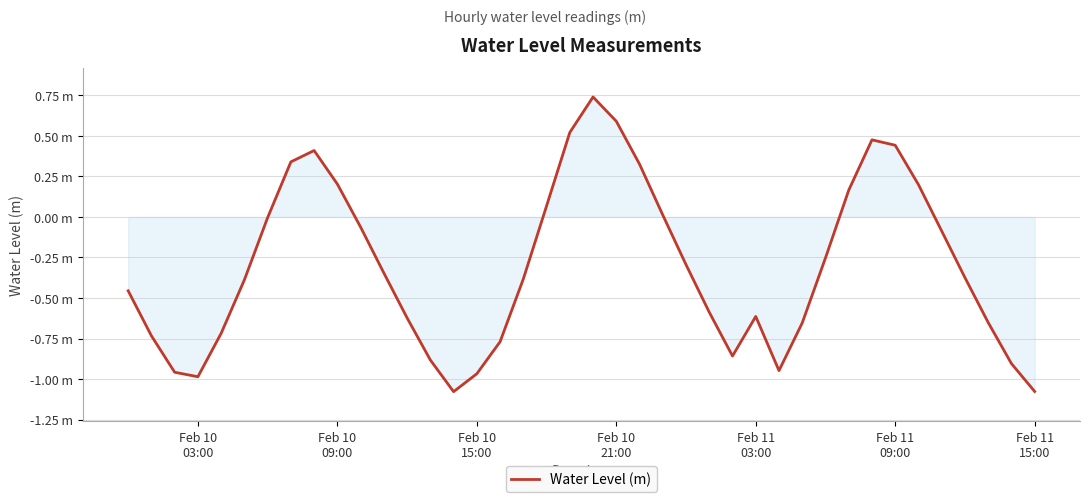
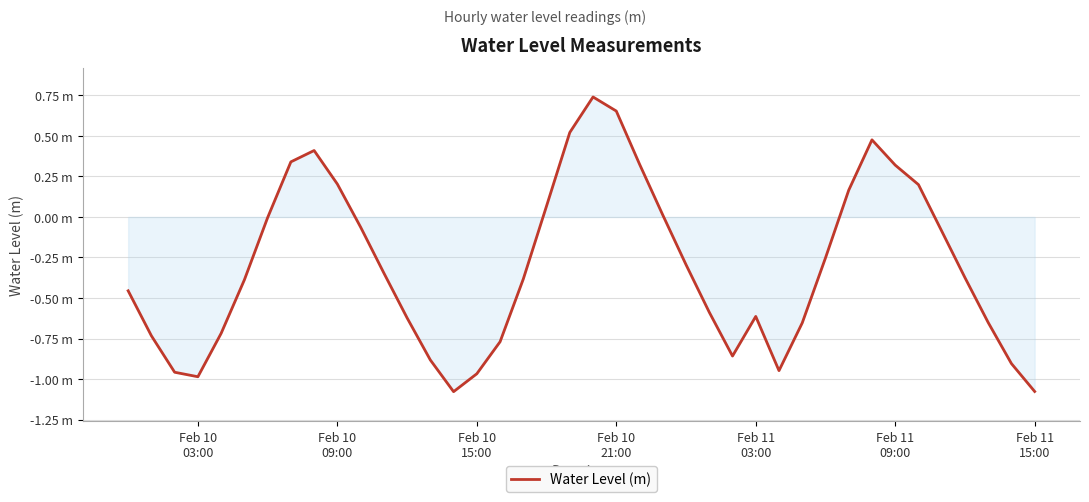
  {
    "Water Level (m)": {
      "Feb 10 03:00": "-0.99 m",
      "Feb 10 15:00": "-0.97 m",
-     "Feb 10 21:00": "0.59 m",
+     "Feb 10 21:00": "0.65 m",
      "Feb 11 03:00": "-0.61 m",
-     "Feb 11 09:00": "0.44 m",
+     "Feb 11 09:00": "0.32 m",
      "Feb 11 15:00": "-1.08 m"
    }
  }
